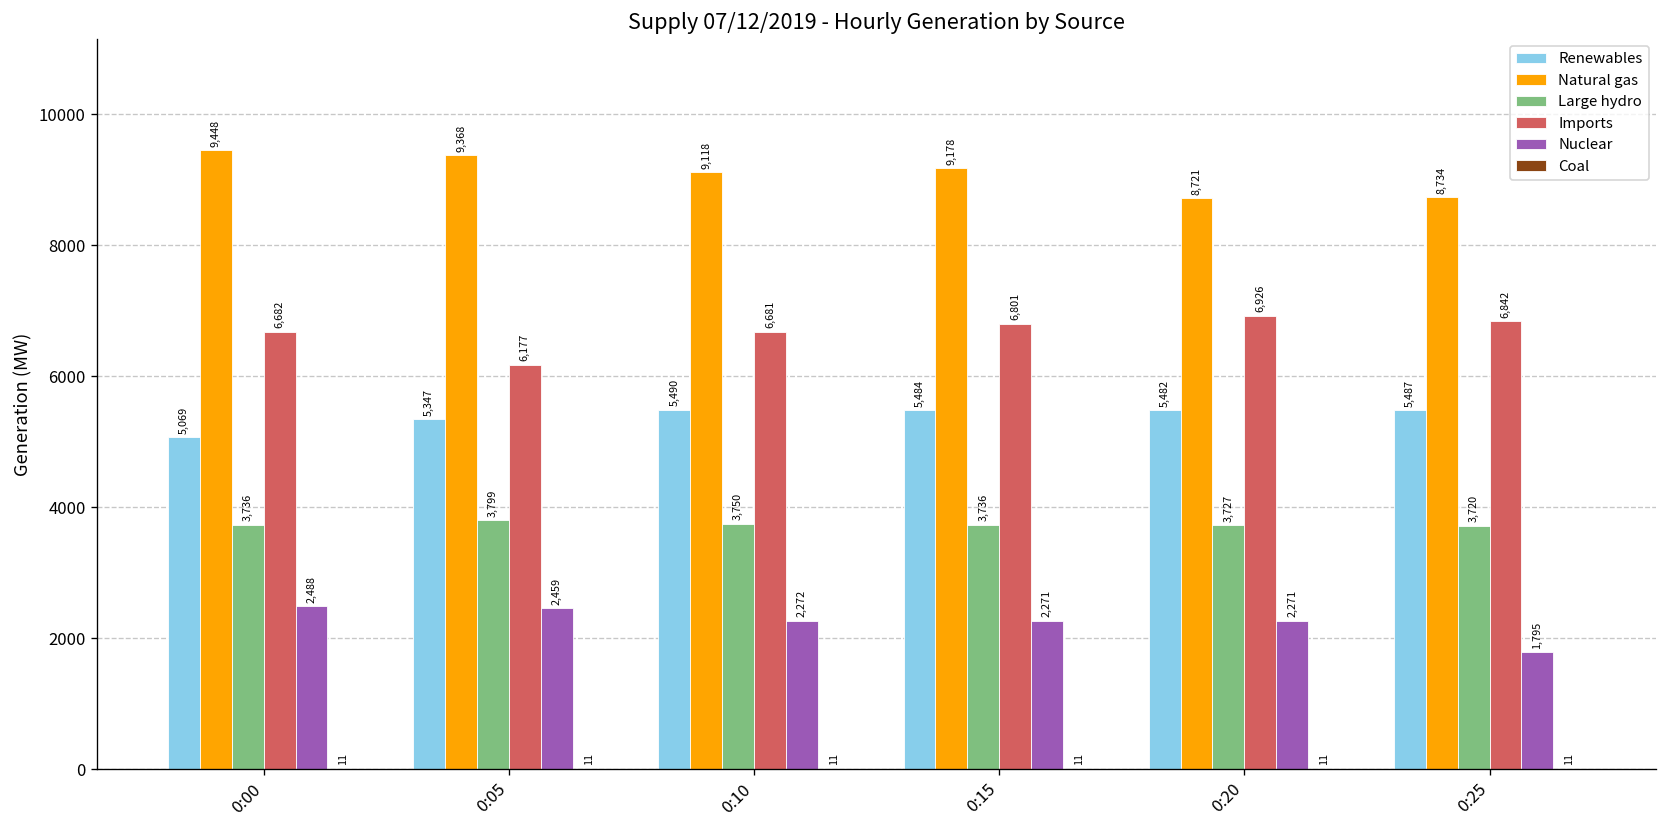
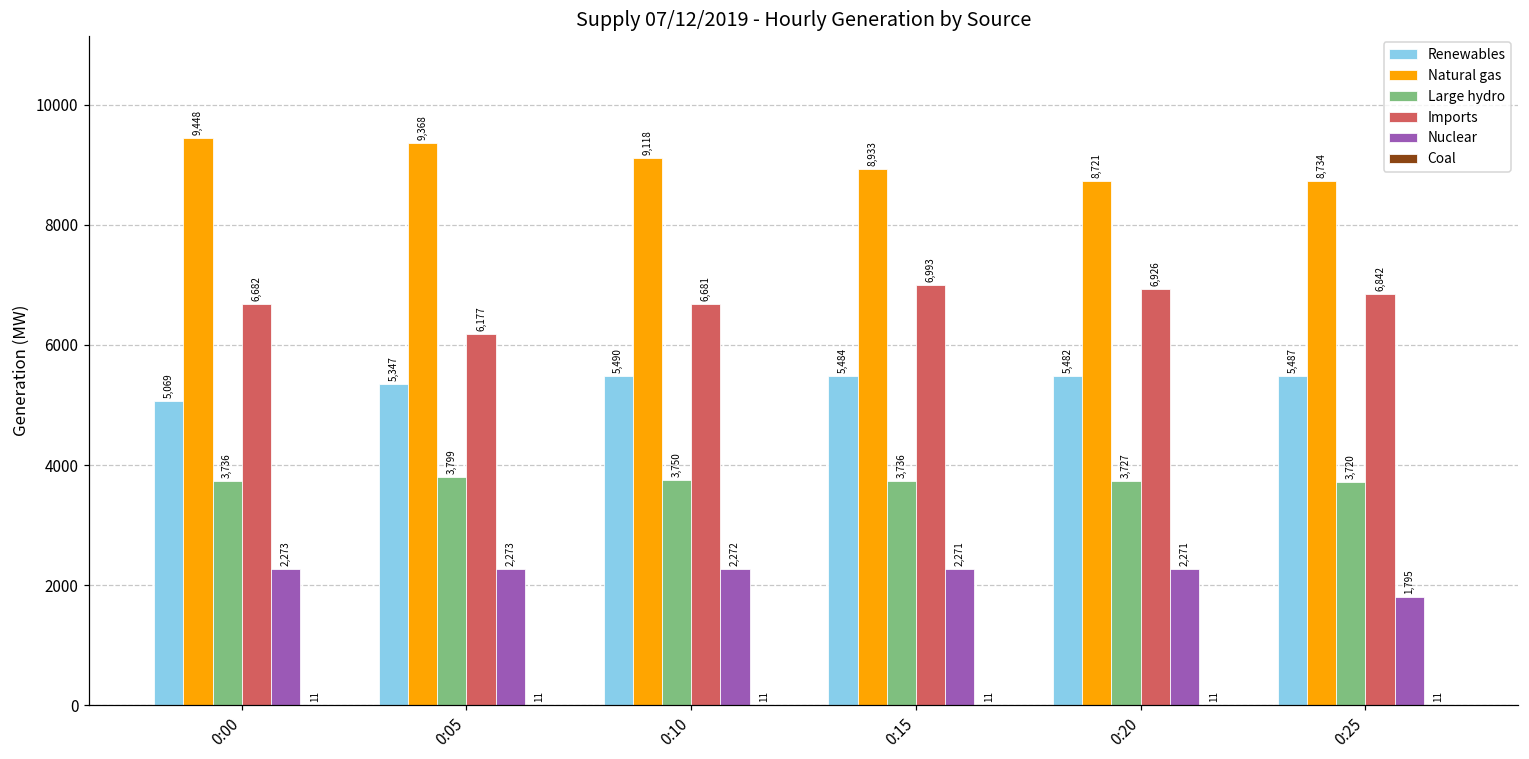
  {
    "Renewables": {
      "0:00": "5,069",
      "0:05": "5,347",
      "0:10": "5,490",
      "0:15": "5,484",
      "0:20": "5,482",
      "0:25": "5,487"
    },
    "Natural gas": {
      "0:00": "9,448",
      "0:05": "9,368",
      "0:10": "9,118",
-     "0:15": "9,178",
+     "0:15": "8,933",
      "0:20": "8,721",
      "0:25": "8,734"
    },
    "Large hydro": {
      "0:00": "3,736",
      "0:05": "3,799",
      "0:10": "3,750",
      "0:15": "3,736",
      "0:20": "3,727",
      "0:25": "3,720"
    },
    "Imports": {
      "0:00": "6,682",
      "0:05": "6,177",
      "0:10": "6,681",
-     "0:15": "6,801",
+     "0:15": "6,993",
      "0:20": "6,926",
      "0:25": "6,842"
    },
    "Nuclear": {
-     "0:00": "2,488",
-     "0:05": "2,459",
+     "0:00": "2,273",
+     "0:05": "2,273",
      "0:10": "2,272",
      "0:15": "2,271",
      "0:20": "2,271",
      "0:25": "1,795"
    },
    "Coal": {
      "0:00": "11",
      "0:05": "11",
      "0:10": "11",
      "0:15": "11",
      "0:20": "11",
      "0:25": "11"
    }
  }
